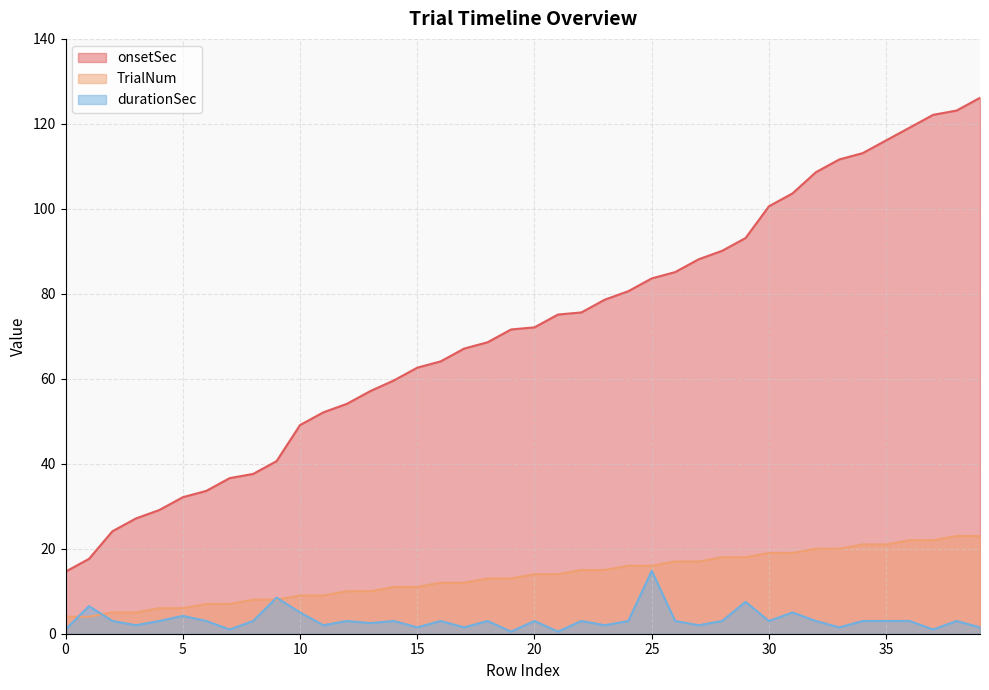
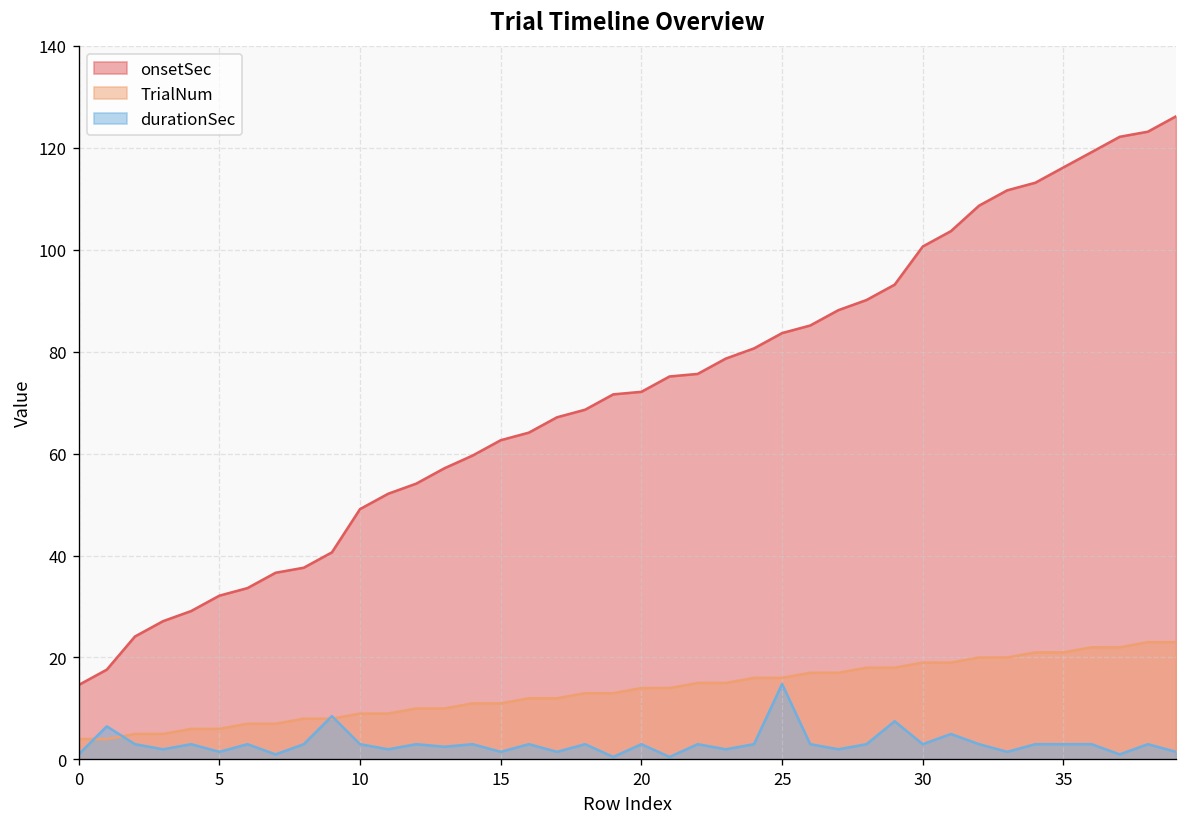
  {
    "durationSec": {
      "0": 1,
-     "5": 4,
-     "10": 5,
+     "5": 2,
+     "10": 3,
      "15": 2,
      "20": 3,
      "25": 15,
      "30": 3,
      "35": 3
    }
  }
